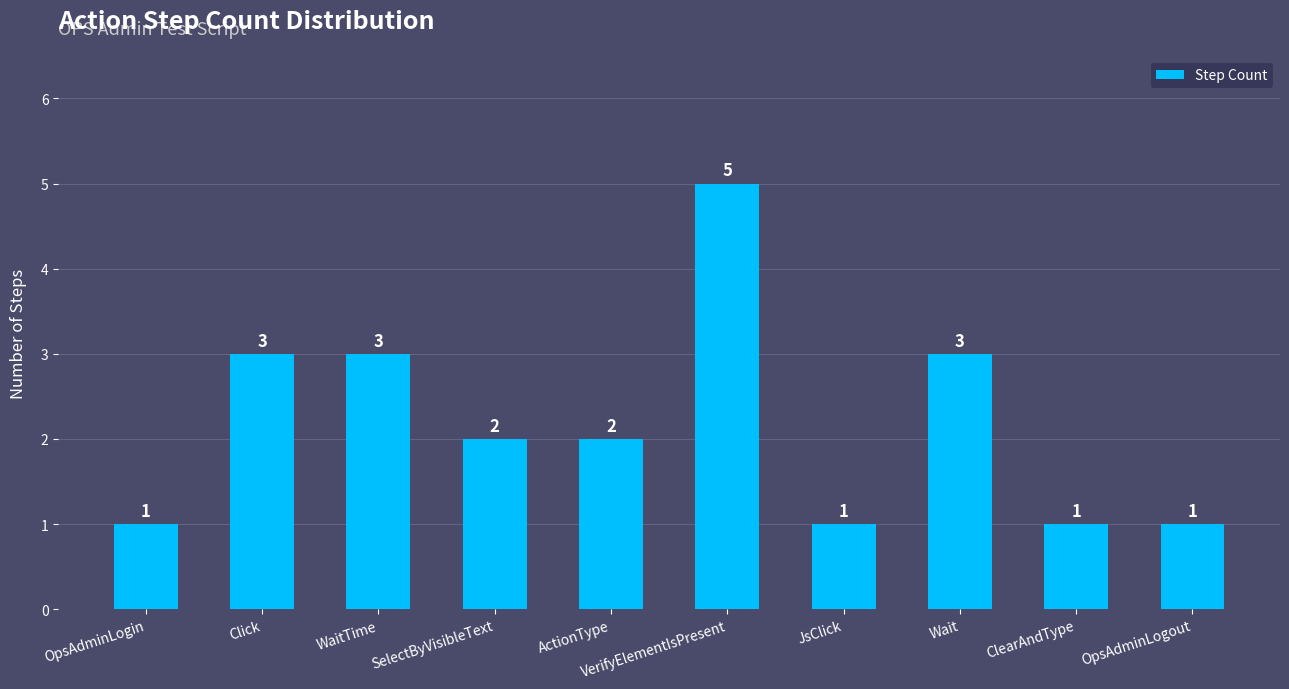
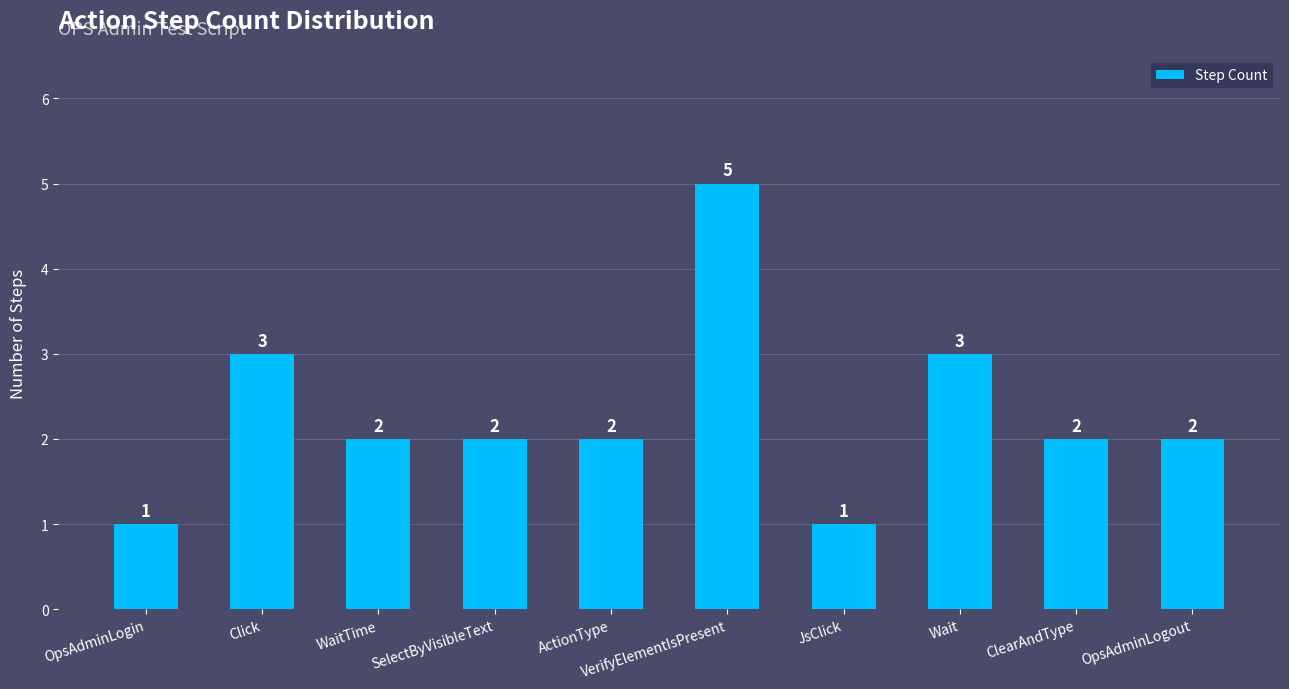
  {
    "OpsAdminLogin": 1,
    "Click": 3,
-   "WaitTime": 3,
+   "WaitTime": 2,
    "SelectByVisibleText": 2,
    "ActionType": 2,
    "VerifyElementIsPresent": 5,
    "JsClick": 1,
    "Wait": 3,
-   "ClearAndType": 1,
-   "OpsAdminLogout": 1
+   "ClearAndType": 2,
+   "OpsAdminLogout": 2
  }
